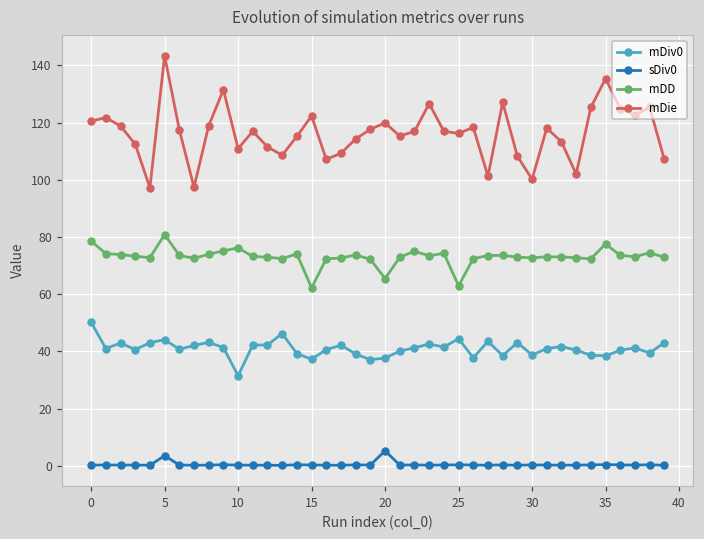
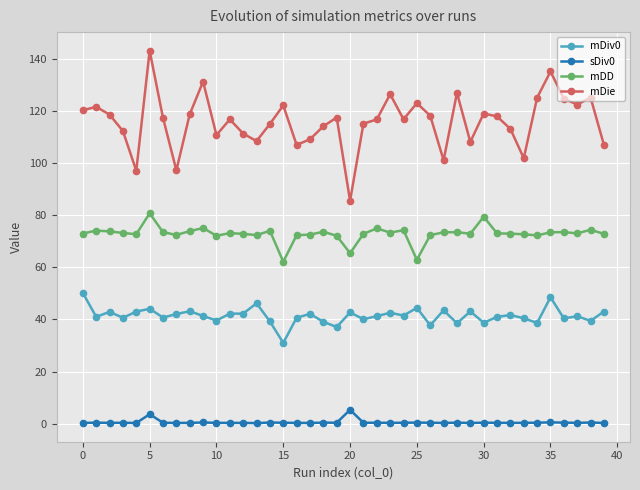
  {
    "mDiv0": {
      "0": 50,
      "5": 44,
-     "10": 32,
-     "15": 37,
-     "20": 38,
+     "10": 40,
+     "15": 31,
+     "20": 43,
      "25": 44,
      "30": 39,
-     "35": 38
+     "35": 49
    },
    "sDiv0": {
      "0": 0,
      "5": 4,
      "10": 0,
      "15": 0,
      "20": 5,
      "25": 0,
      "30": 0,
      "35": 0
    },
    "mDD": {
-     "0": 79,
+     "0": 73,
      "5": 81,
-     "10": 76,
+     "10": 72,
      "15": 62,
      "20": 65,
      "25": 63,
-     "30": 73,
-     "35": 78
+     "30": 80,
+     "35": 74
    },
    "mDie": {
      "0": 120,
      "5": 143,
      "10": 111,
      "15": 122,
-     "20": 120,
-     "25": 116,
-     "30": 100,
+     "20": 86,
+     "25": 123,
+     "30": 119,
      "35": 135
    }
  }
